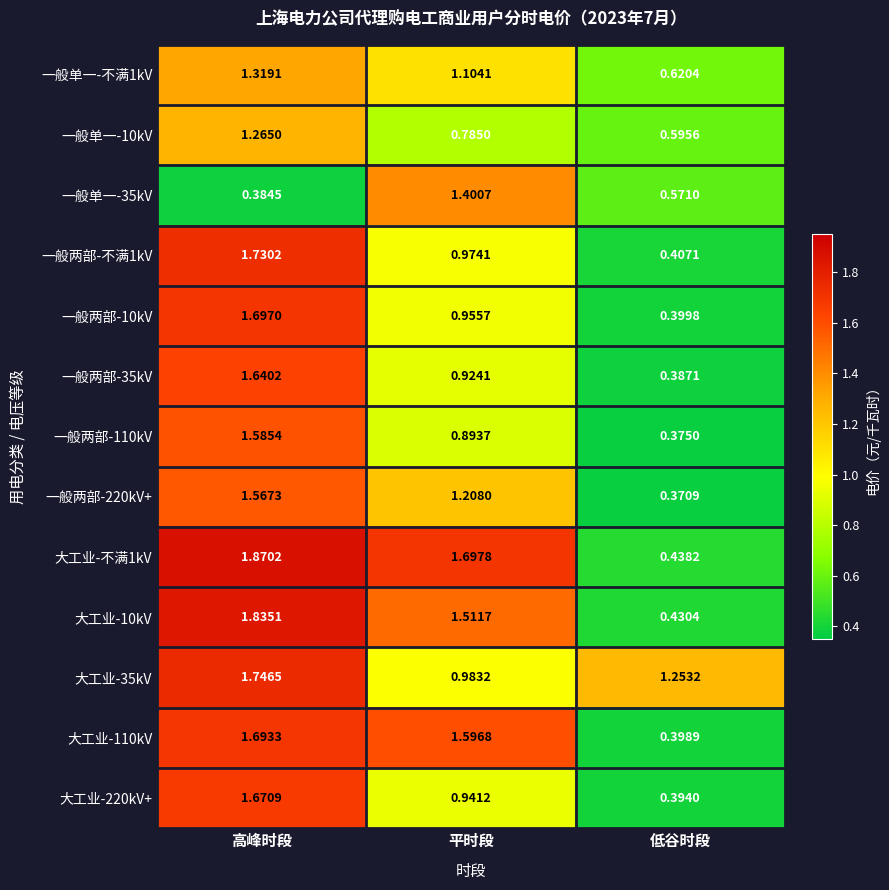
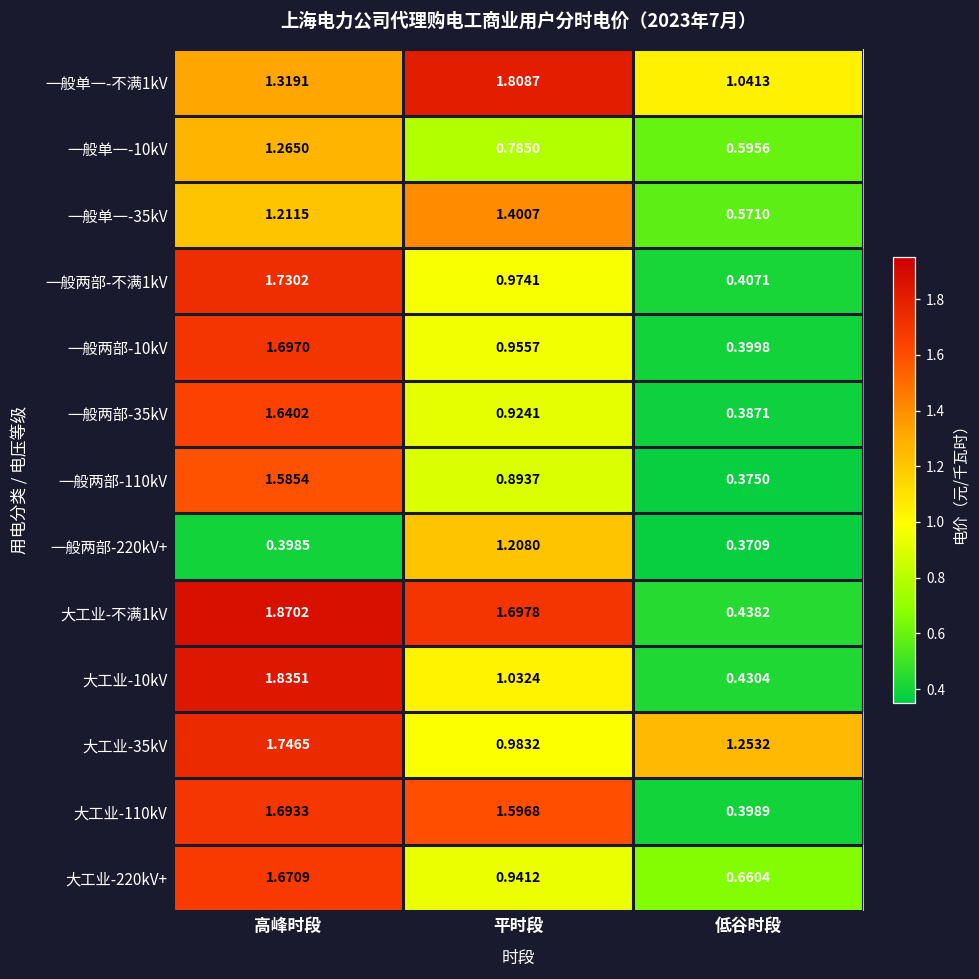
  {
    "一般单一-不满1kV": {
      "高峰时段": 1.3191,
-     "平时段": 1.1041,
-     "低谷时段": 0.6204
+     "平时段": 1.8087,
+     "低谷时段": 1.0413
    },
    "一般单一-10kV": {
      "高峰时段": 1.2650,
      "平时段": 0.7850,
      "低谷时段": 0.5956
    },
    "一般单一-35kV": {
-     "高峰时段": 0.3845,
+     "高峰时段": 1.2115,
      "平时段": 1.4007,
      "低谷时段": 0.5710
    },
    "一般两部-不满1kV": {
      "高峰时段": 1.7302,
      "平时段": 0.9741,
      "低谷时段": 0.4071
    },
    "一般两部-10kV": {
      "高峰时段": 1.6970,
      "平时段": 0.9557,
      "低谷时段": 0.3998
    },
    "一般两部-35kV": {
      "高峰时段": 1.6402,
      "平时段": 0.9241,
      "低谷时段": 0.3871
    },
    "一般两部-110kV": {
      "高峰时段": 1.5854,
      "平时段": 0.8937,
      "低谷时段": 0.3750
    },
    "一般两部-220kV+": {
-     "高峰时段": 1.5673,
+     "高峰时段": 0.3985,
      "平时段": 1.2080,
      "低谷时段": 0.3709
    },
    "大工业-不满1kV": {
      "高峰时段": 1.8702,
      "平时段": 1.6978,
      "低谷时段": 0.4382
    },
    "大工业-10kV": {
      "高峰时段": 1.8351,
-     "平时段": 1.5117,
+     "平时段": 1.0324,
      "低谷时段": 0.4304
    },
    "大工业-35kV": {
      "高峰时段": 1.7465,
      "平时段": 0.9832,
      "低谷时段": 1.2532
    },
    "大工业-110kV": {
      "高峰时段": 1.6933,
      "平时段": 1.5968,
      "低谷时段": 0.3989
    },
    "大工业-220kV+": {
      "高峰时段": 1.6709,
      "平时段": 0.9412,
-     "低谷时段": 0.3940
+     "低谷时段": 0.6604
    }
  }
